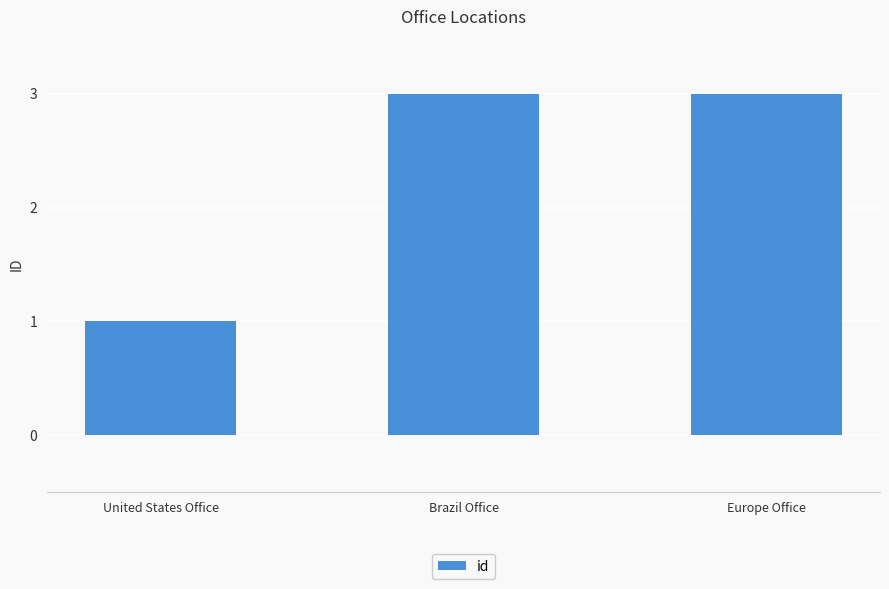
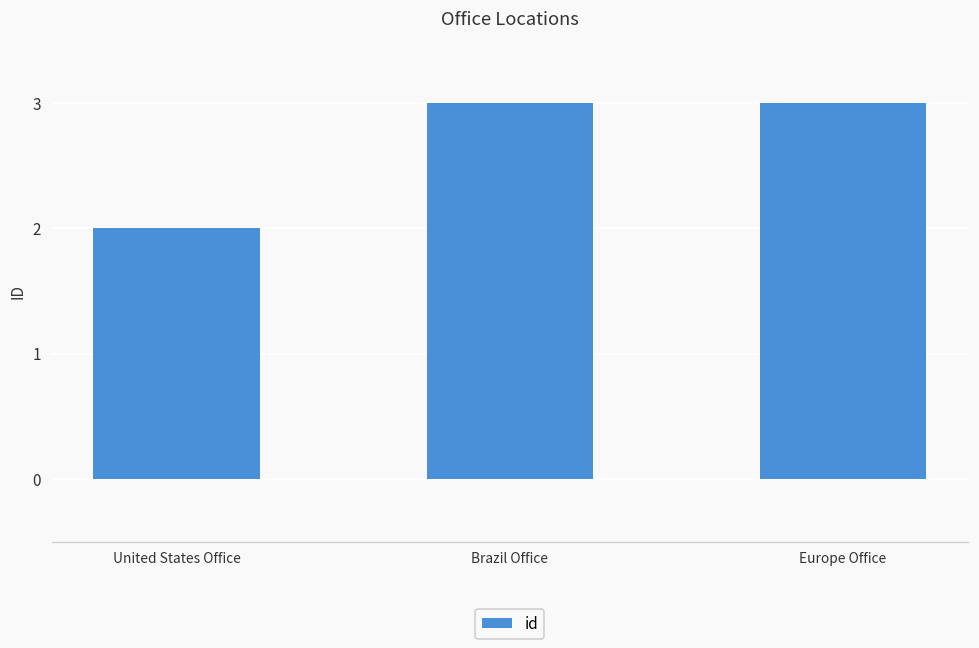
  {
-   "United States Office": 1,
+   "United States Office": 2,
    "Brazil Office": 3,
    "Europe Office": 3
  }
